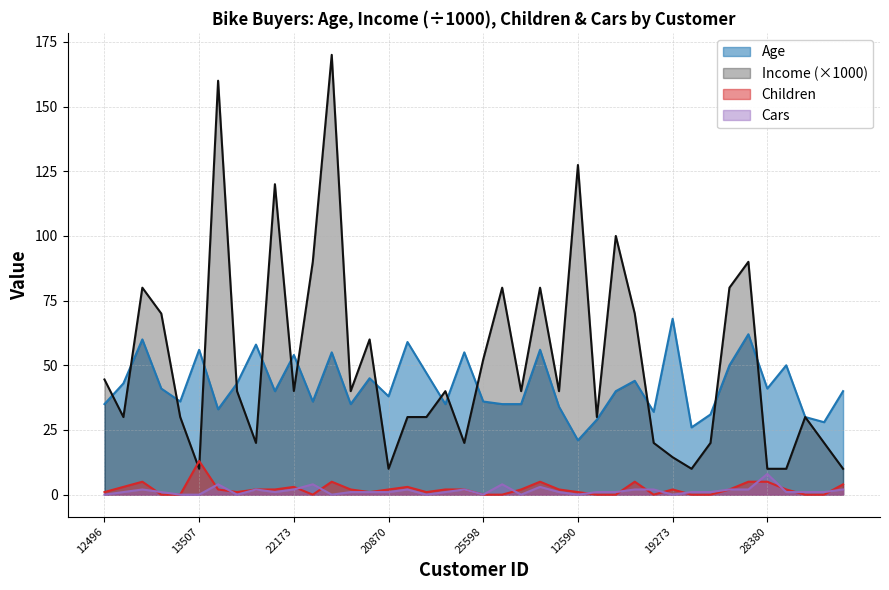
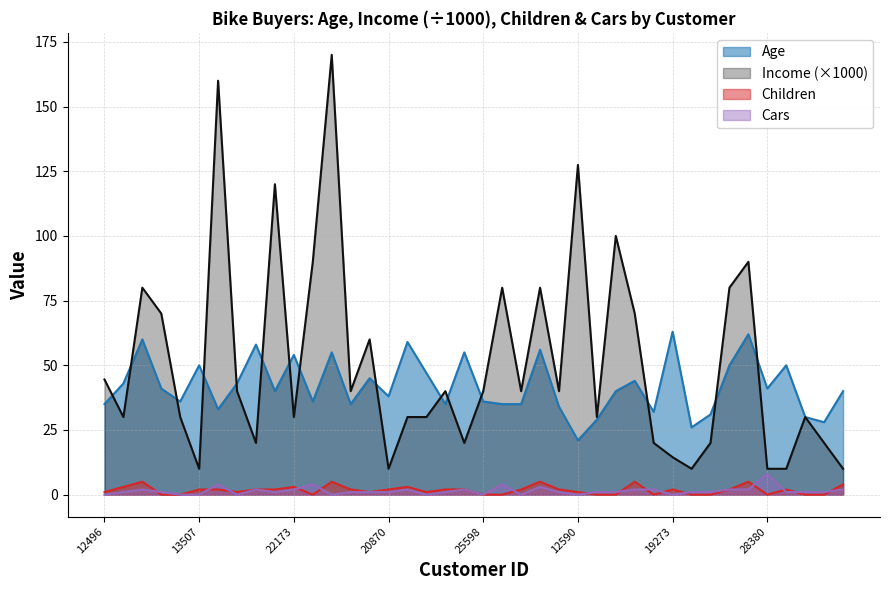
  {
    "Age": {
      "12496": 35,
-     "13507": 56,
+     "13507": 50,
      "22173": 54,
      "20870": 38,
      "25598": 36,
      "12590": 21,
-     "19273": 68,
+     "19273": 63,
      "28380": 41
    },
    "Income (×1000)": {
      "12496": 45,
      "13507": 10,
-     "22173": 40,
+     "22173": 30,
      "20870": 10,
-     "25598": 52,
+     "25598": 40,
      "12590": 127,
      "19273": 14,
      "28380": 10
    },
    "Children": {
      "12496": 1,
-     "13507": 13,
+     "13507": 2,
      "22173": 3,
      "20870": 2,
      "12590": 1,
      "19273": 2,
-     "28380": 5
+     "28380": 0
    },
    "Cars": {
      "12496": 0,
      "13507": 0,
      "22173": 2,
      "20870": 1,
      "12590": 0,
      "19273": 0,
      "28380": 8
    }
  }
